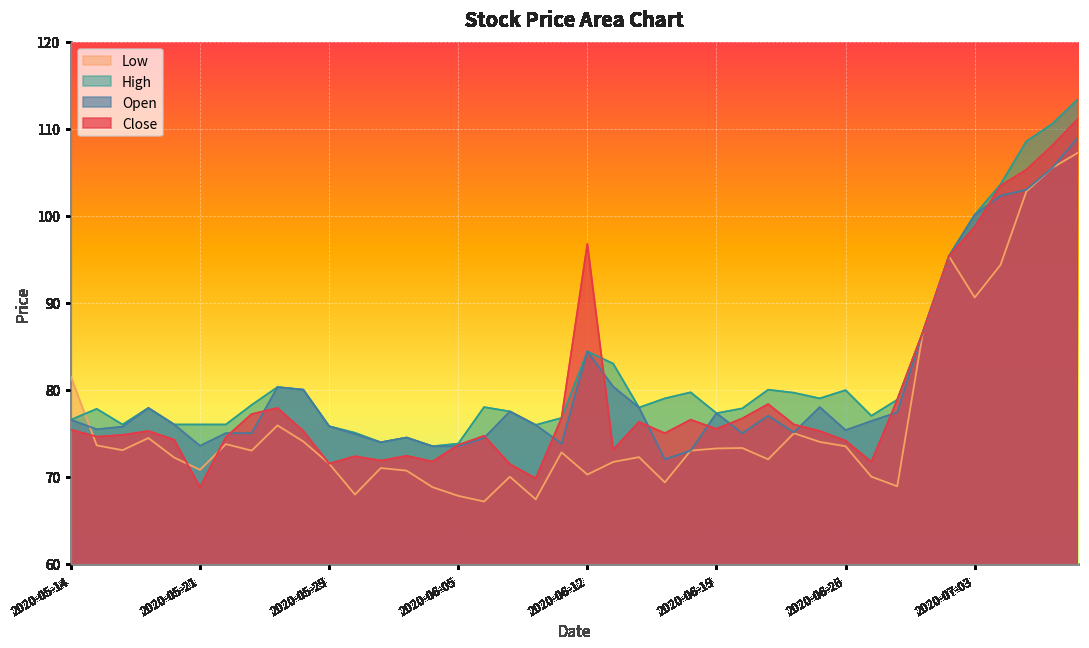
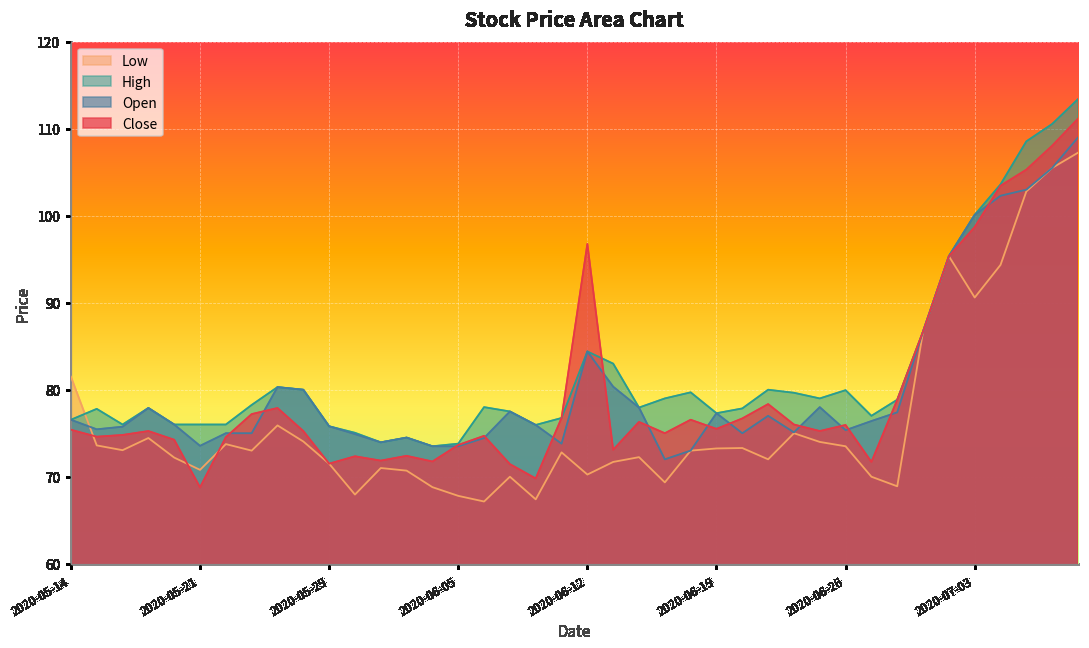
  {
    "Low": {
      "2020-05-14": 82,
      "2020-05-21": 71,
      "2020-06-05": 68,
      "2020-06-12": 70,
      "2020-06-19": 73,
      "2020-06-26": 74,
      "2020-07-03": 91
    },
    "Close": {
      "2020-05-14": 75,
      "2020-05-21": 69,
      "2020-06-12": 97,
      "2020-06-19": 76,
-     "2020-06-26": 74,
+     "2020-06-26": 76,
      "2020-07-03": 99
    }
  }
